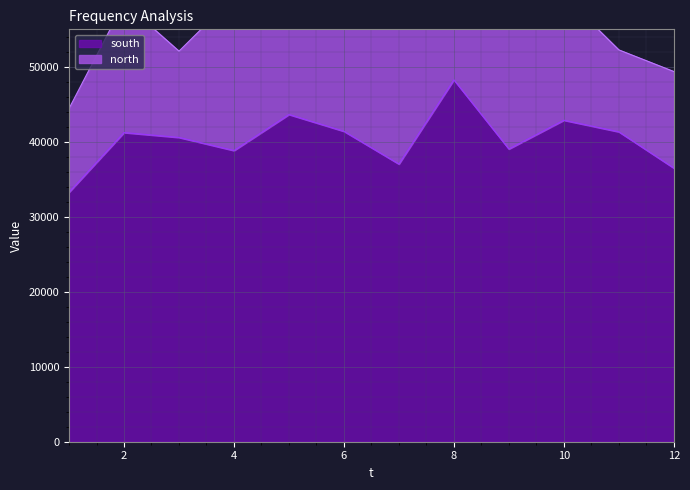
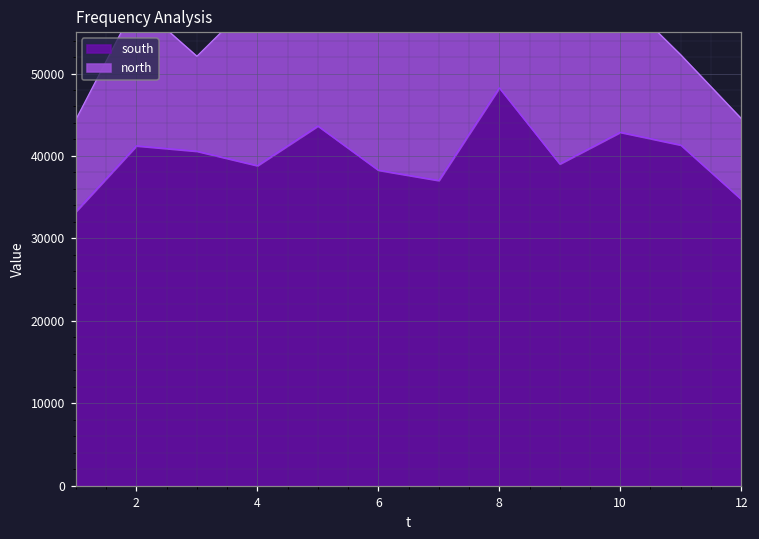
  {
    "south": {
      "2": 41000,
      "4": 39000,
-     "6": 41000,
+     "6": 38000,
      "8": 48000,
      "10": 43000,
-     "12": 36000
+     "12": 35000
    },
    "north": {
-     "12": 13000
+     "12": 10000
    }
  }
